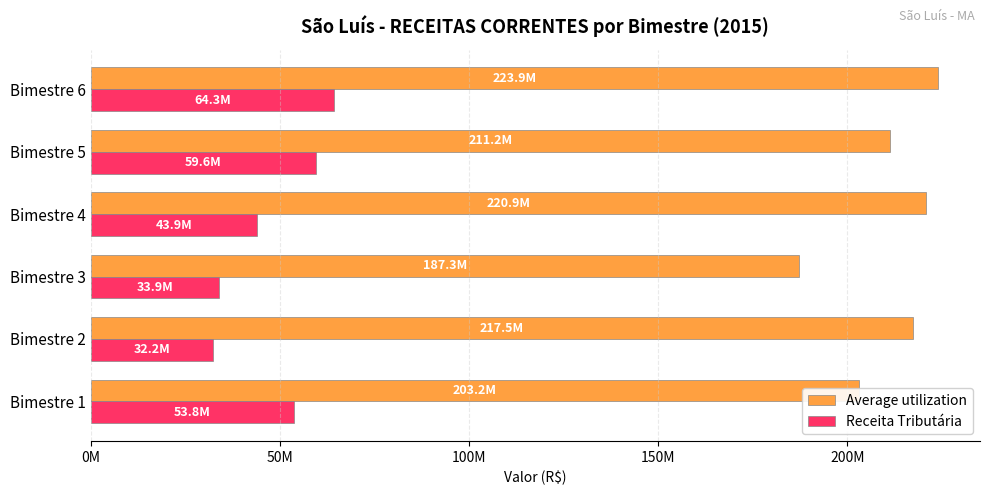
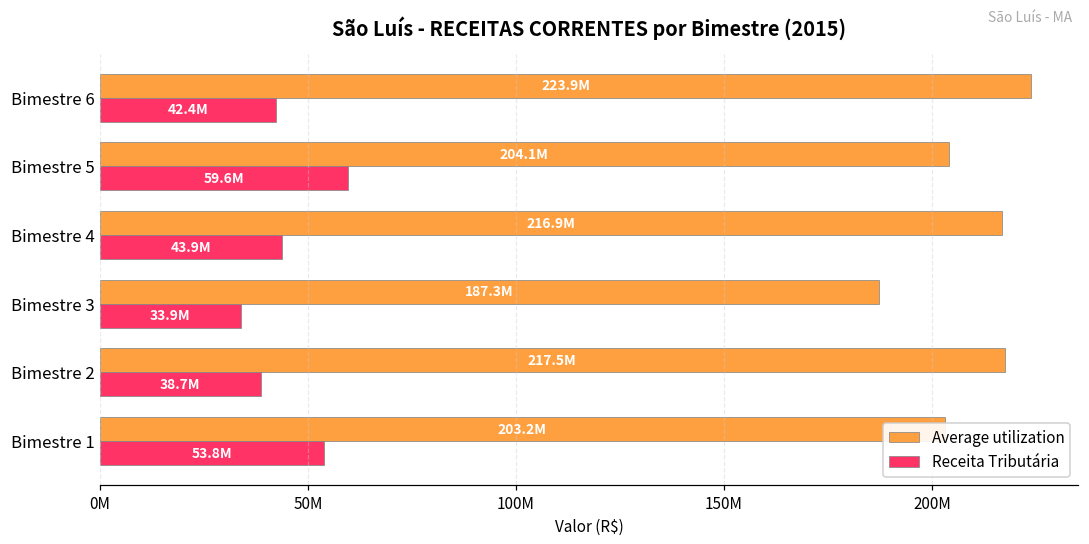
  {
    "Average utilization": {
      "Bimestre 6": "223.9M",
-     "Bimestre 5": "211.2M",
-     "Bimestre 4": "220.9M",
+     "Bimestre 5": "204.1M",
+     "Bimestre 4": "216.9M",
      "Bimestre 3": "187.3M",
      "Bimestre 2": "217.5M"
    },
    "Receita Tributária": {
-     "Bimestre 6": "64.3M",
+     "Bimestre 6": "42.4M",
      "Bimestre 5": "59.6M",
      "Bimestre 4": "43.9M",
      "Bimestre 3": "33.9M",
-     "Bimestre 2": "32.2M",
+     "Bimestre 2": "38.7M",
      "Bimestre 1": "53.8M"
    }
  }
